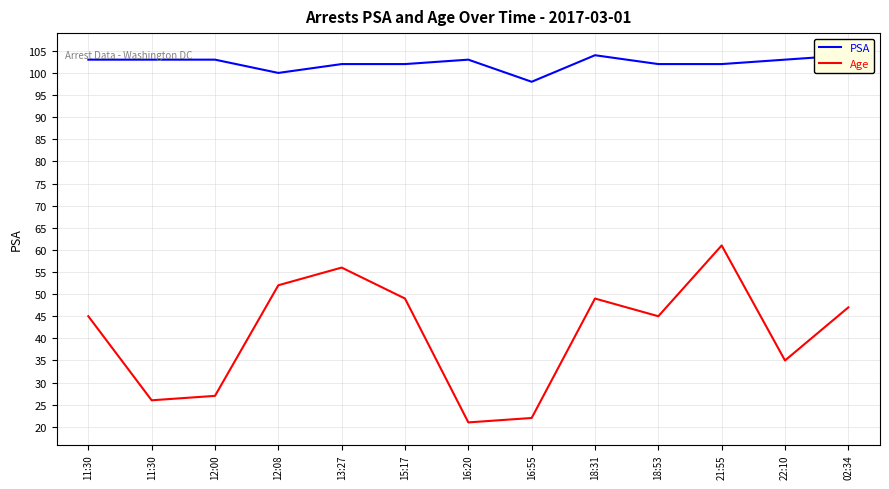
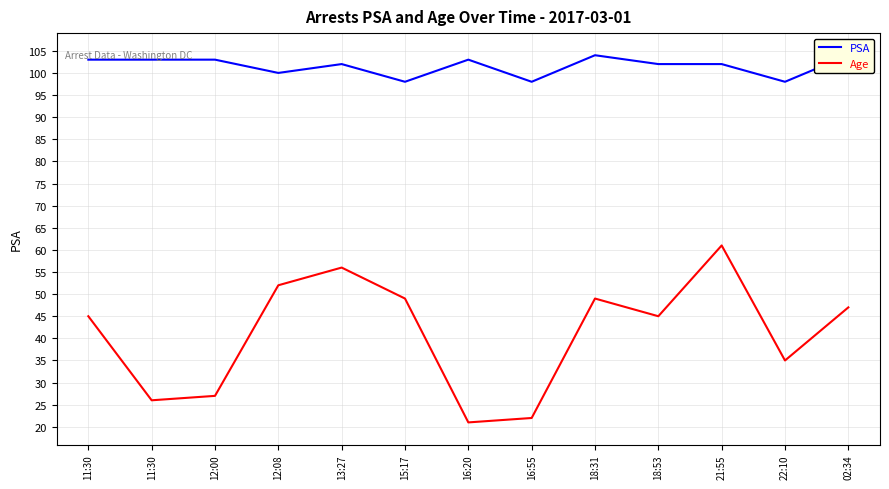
  {
    "PSA": {
      "12:00": 103,
      "12:08": 100,
      "13:27": 102,
-     "15:17": 102,
+     "15:17": 98,
      "16:20": 103,
      "16:55": 98,
      "18:31": 104,
      "18:53": 102,
      "21:55": 102,
-     "22:10": 103
+     "22:10": 98
    },
    "Age": {
      "12:00": 27,
      "12:08": 52,
      "13:27": 56,
      "15:17": 49,
      "16:20": 21,
      "16:55": 22,
      "18:31": 49,
      "18:53": 45,
      "21:55": 61,
      "22:10": 35,
      "02:34": 47
    }
  }
